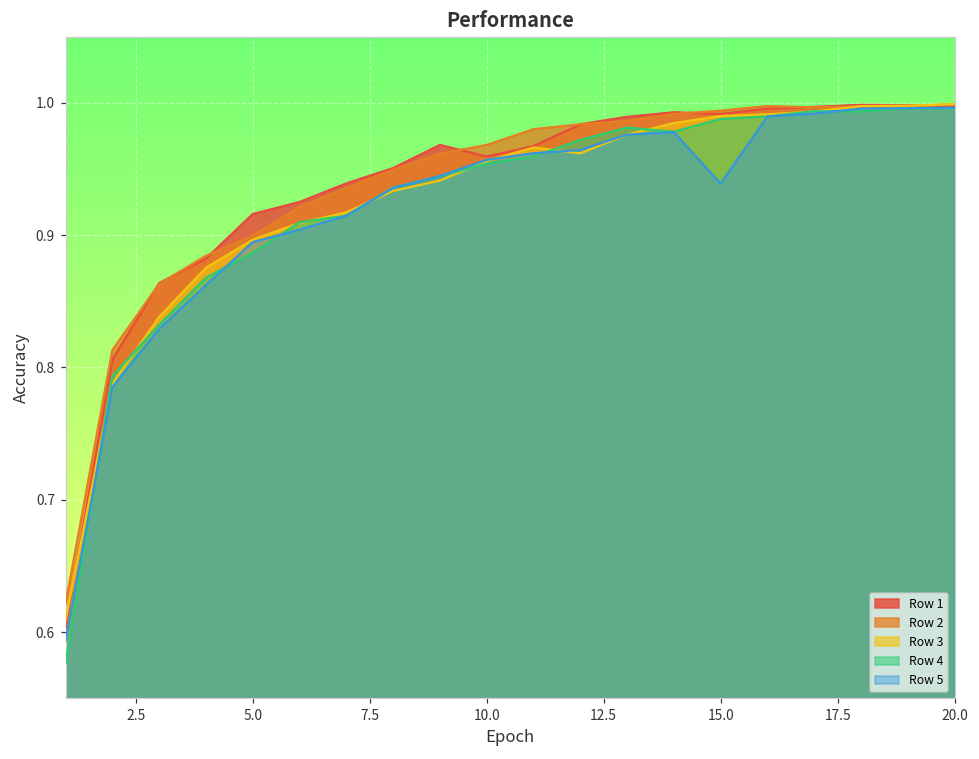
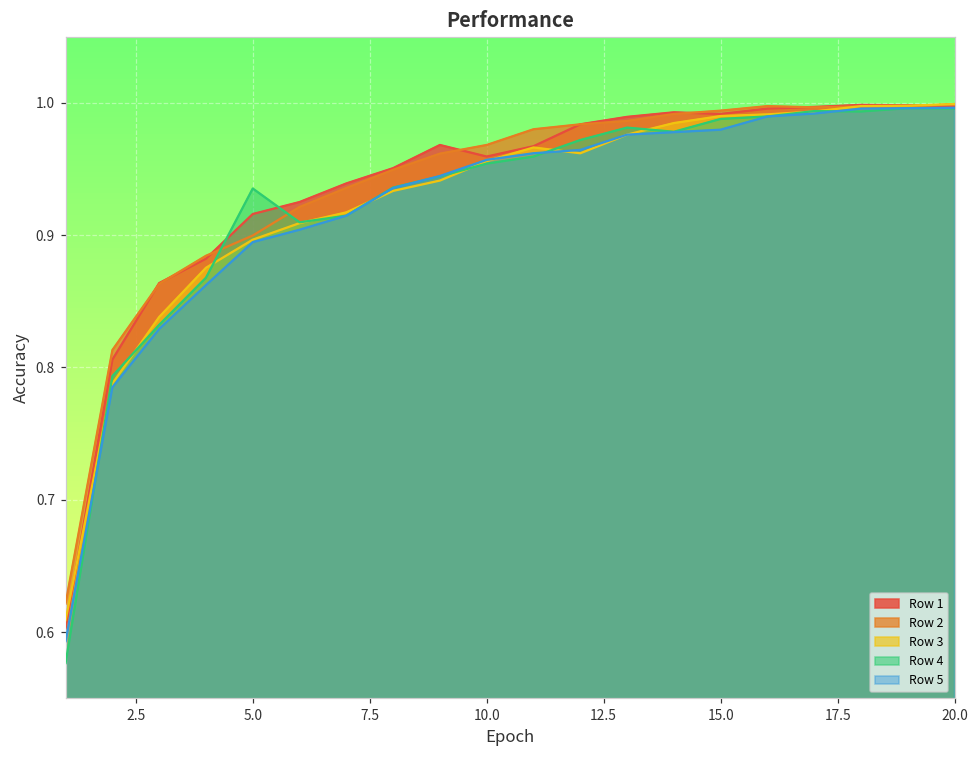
  {
    "Row 4": {
-     "5.0": 0.887,
+     "5.0": 0.935,
      "15.0": 0.988
    },
    "Row 5": {
-     "15.0": 0.939
+     "15.0": 0.980
    }
  }
